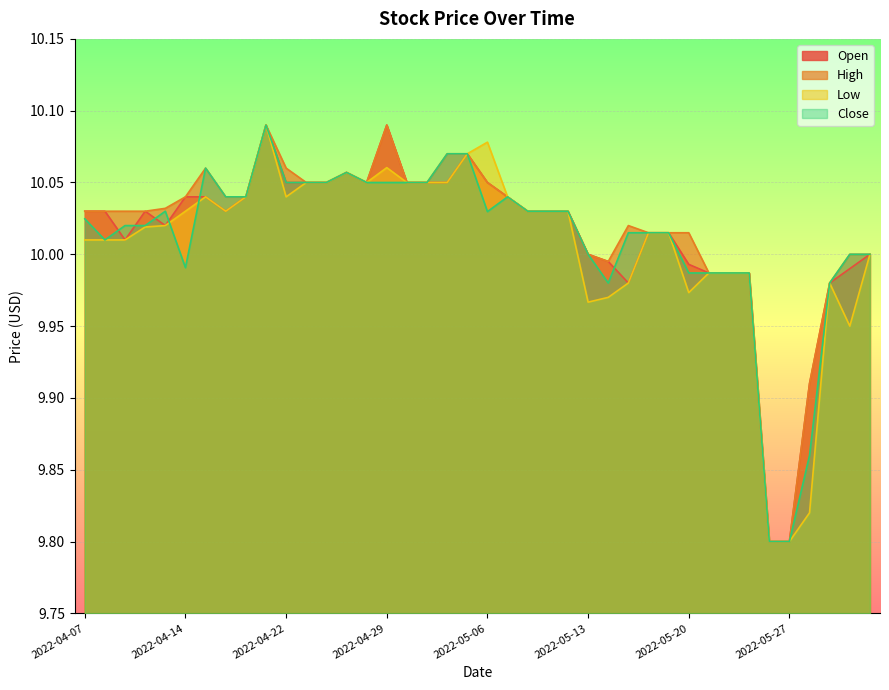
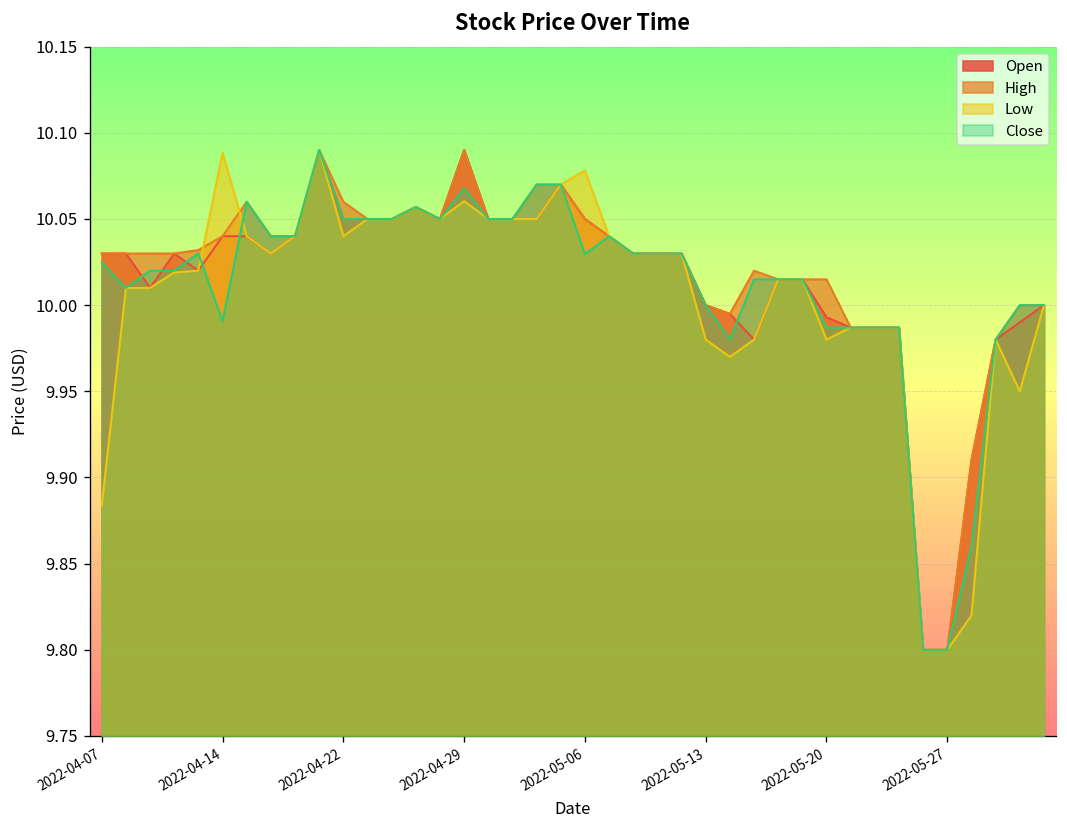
  {
    "Low": {
-     "2022-04-07": 10.010,
-     "2022-04-14": 10.030,
+     "2022-04-07": 9.884,
+     "2022-04-14": 10.088,
      "2022-04-22": 10.040,
      "2022-04-29": 10.060,
      "2022-05-06": 10.078,
-     "2022-05-13": 9.967,
-     "2022-05-20": 9.973
+     "2022-05-13": 9.980,
+     "2022-05-20": 9.980
    },
    "Close": {
      "2022-04-07": 10.025,
      "2022-04-14": 9.991,
-     "2022-04-29": 10.050,
+     "2022-04-29": 10.068,
      "2022-05-06": 10.030,
      "2022-05-20": 9.987
    }
  }
